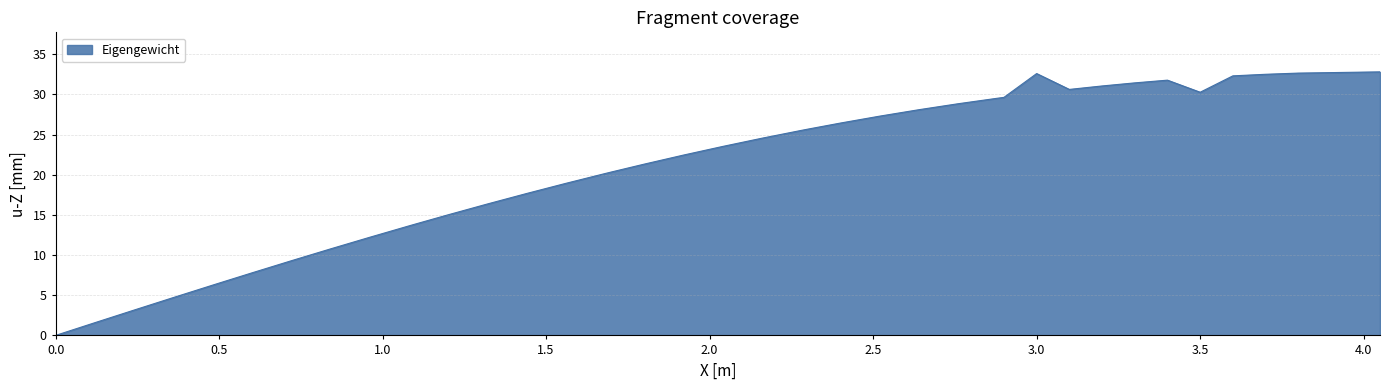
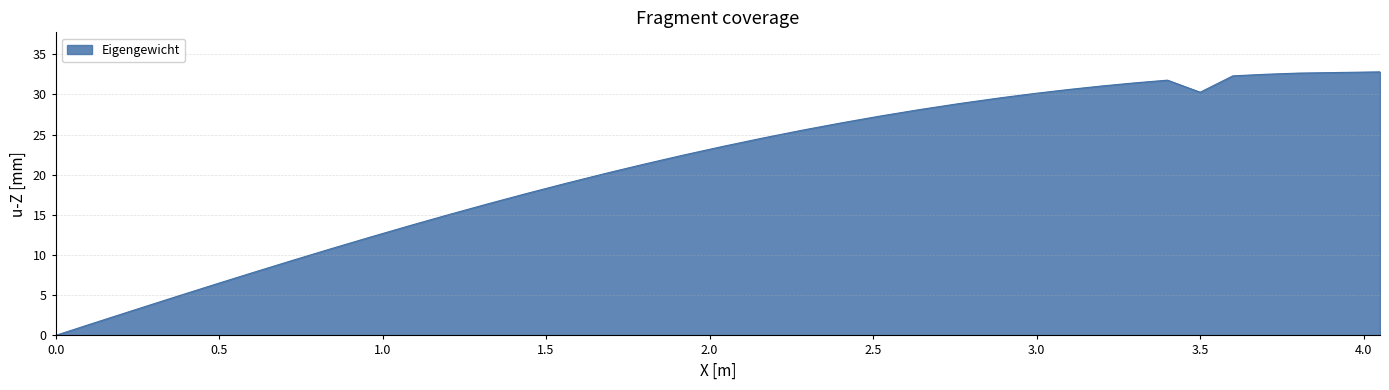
  {
    "0.0": 0,
    "0.5": 7,
-   "3.0": 33,
+   "3.0": 30,
    "3.5": 30
  }
